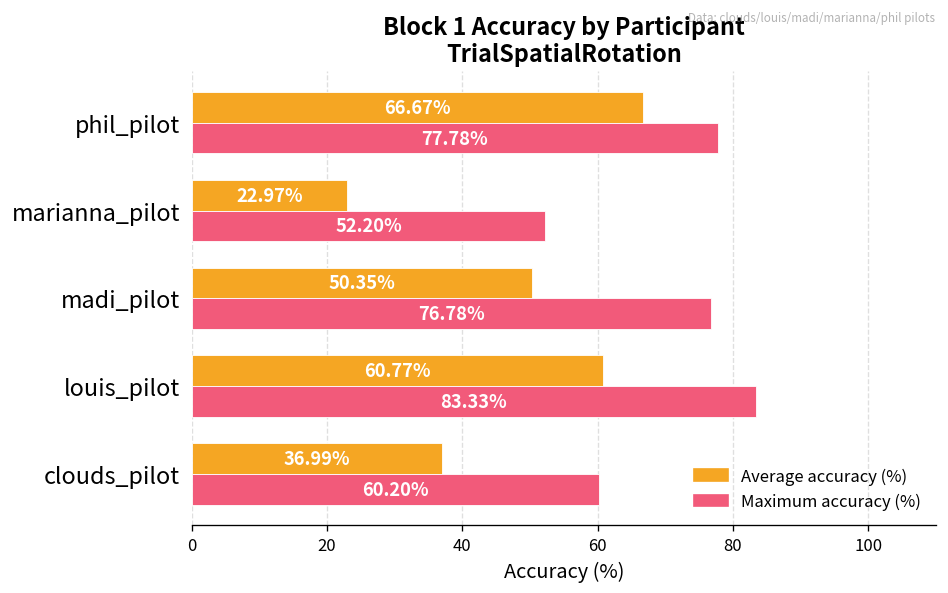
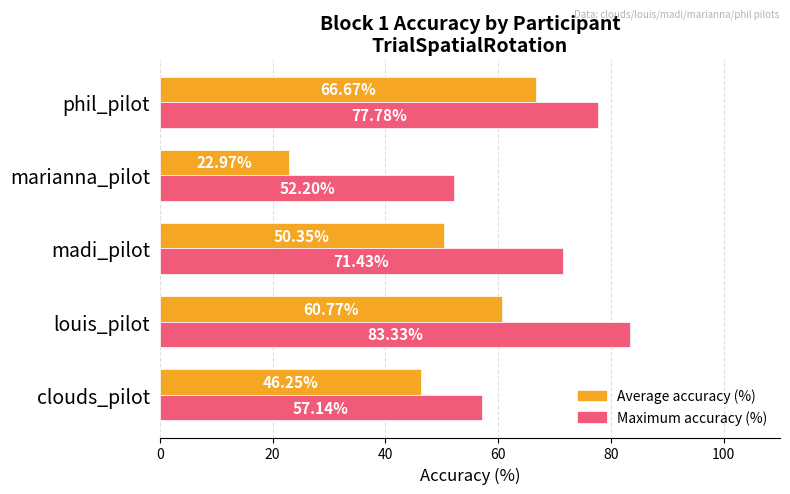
  {
    "Average accuracy (%)": {
      "phil_pilot": "66.67%",
      "marianna_pilot": "22.97%",
      "madi_pilot": "50.35%",
      "louis_pilot": "60.77%",
-     "clouds_pilot": "36.99%"
+     "clouds_pilot": "46.25%"
    },
    "Maximum accuracy (%)": {
      "phil_pilot": "77.78%",
      "marianna_pilot": "52.20%",
-     "madi_pilot": "76.78%",
+     "madi_pilot": "71.43%",
      "louis_pilot": "83.33%",
-     "clouds_pilot": "60.20%"
+     "clouds_pilot": "57.14%"
    }
  }
